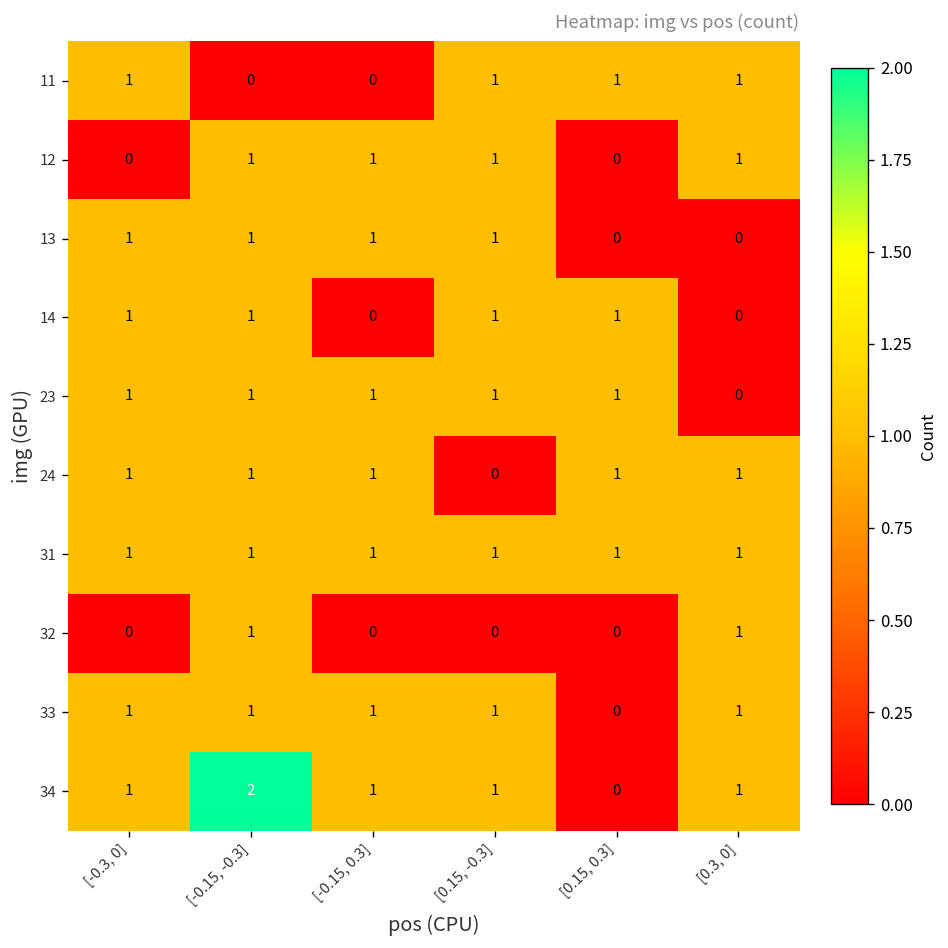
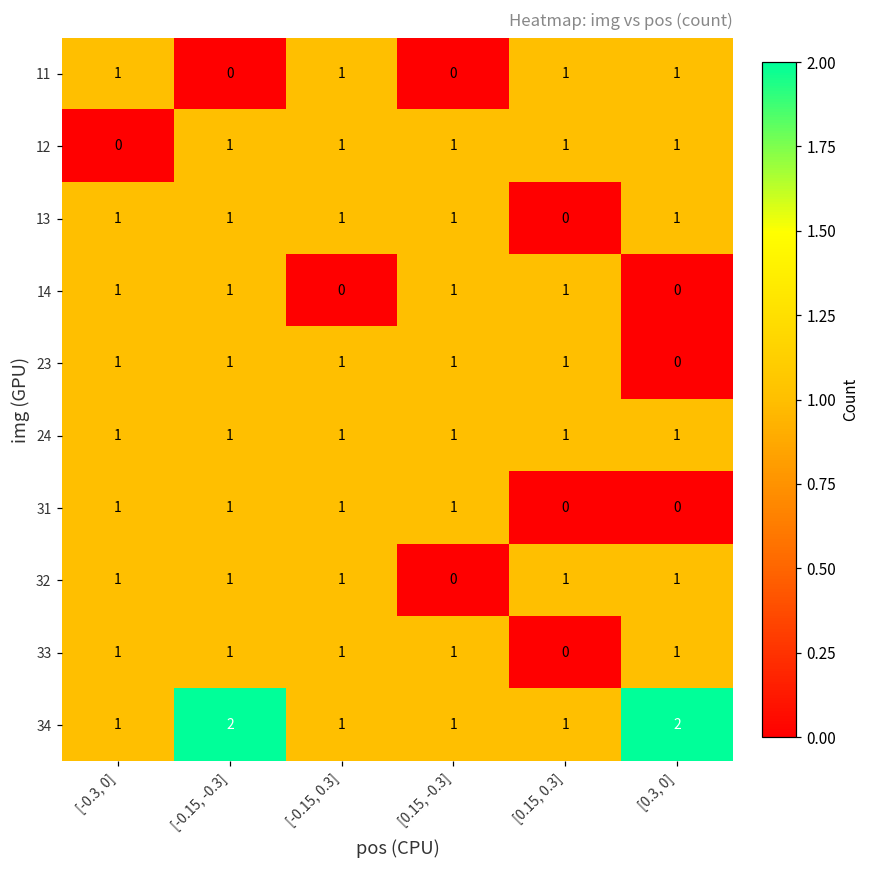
  {
    "11": {
      "[-0.3, 0]": 1,
      "[-0.15, -0.3]": 0,
-     "[-0.15, 0.3]": 0,
-     "[0.15, -0.3]": 1,
+     "[-0.15, 0.3]": 1,
+     "[0.15, -0.3]": 0,
      "[0.15, 0.3]": 1,
      "[0.3, 0]": 1
    },
    "12": {
      "[-0.3, 0]": 0,
      "[-0.15, -0.3]": 1,
      "[-0.15, 0.3]": 1,
      "[0.15, -0.3]": 1,
-     "[0.15, 0.3]": 0,
+     "[0.15, 0.3]": 1,
      "[0.3, 0]": 1
    },
    "13": {
      "[-0.3, 0]": 1,
      "[-0.15, -0.3]": 1,
      "[-0.15, 0.3]": 1,
      "[0.15, -0.3]": 1,
      "[0.15, 0.3]": 0,
-     "[0.3, 0]": 0
+     "[0.3, 0]": 1
    },
    "14": {
      "[-0.3, 0]": 1,
      "[-0.15, -0.3]": 1,
      "[-0.15, 0.3]": 0,
      "[0.15, -0.3]": 1,
      "[0.15, 0.3]": 1,
      "[0.3, 0]": 0
    },
    "23": {
      "[-0.3, 0]": 1,
      "[-0.15, -0.3]": 1,
      "[-0.15, 0.3]": 1,
      "[0.15, -0.3]": 1,
      "[0.15, 0.3]": 1,
      "[0.3, 0]": 0
    },
    "24": {
      "[-0.3, 0]": 1,
      "[-0.15, -0.3]": 1,
      "[-0.15, 0.3]": 1,
-     "[0.15, -0.3]": 0,
+     "[0.15, -0.3]": 1,
      "[0.15, 0.3]": 1,
      "[0.3, 0]": 1
    },
    "31": {
      "[-0.3, 0]": 1,
      "[-0.15, -0.3]": 1,
      "[-0.15, 0.3]": 1,
      "[0.15, -0.3]": 1,
-     "[0.15, 0.3]": 1,
-     "[0.3, 0]": 1
+     "[0.15, 0.3]": 0,
+     "[0.3, 0]": 0
    },
    "32": {
-     "[-0.3, 0]": 0,
+     "[-0.3, 0]": 1,
      "[-0.15, -0.3]": 1,
-     "[-0.15, 0.3]": 0,
+     "[-0.15, 0.3]": 1,
      "[0.15, -0.3]": 0,
-     "[0.15, 0.3]": 0,
+     "[0.15, 0.3]": 1,
      "[0.3, 0]": 1
    },
    "33": {
      "[-0.3, 0]": 1,
      "[-0.15, -0.3]": 1,
      "[-0.15, 0.3]": 1,
      "[0.15, -0.3]": 1,
      "[0.15, 0.3]": 0,
      "[0.3, 0]": 1
    },
    "34": {
      "[-0.3, 0]": 1,
      "[-0.15, -0.3]": 2,
      "[-0.15, 0.3]": 1,
      "[0.15, -0.3]": 1,
-     "[0.15, 0.3]": 0,
-     "[0.3, 0]": 1
+     "[0.15, 0.3]": 1,
+     "[0.3, 0]": 2
    }
  }
